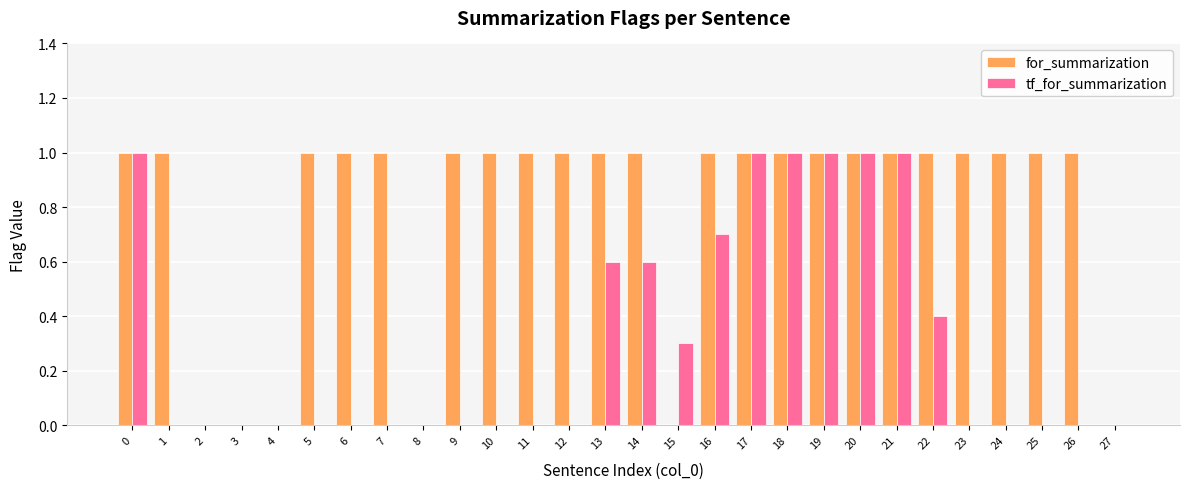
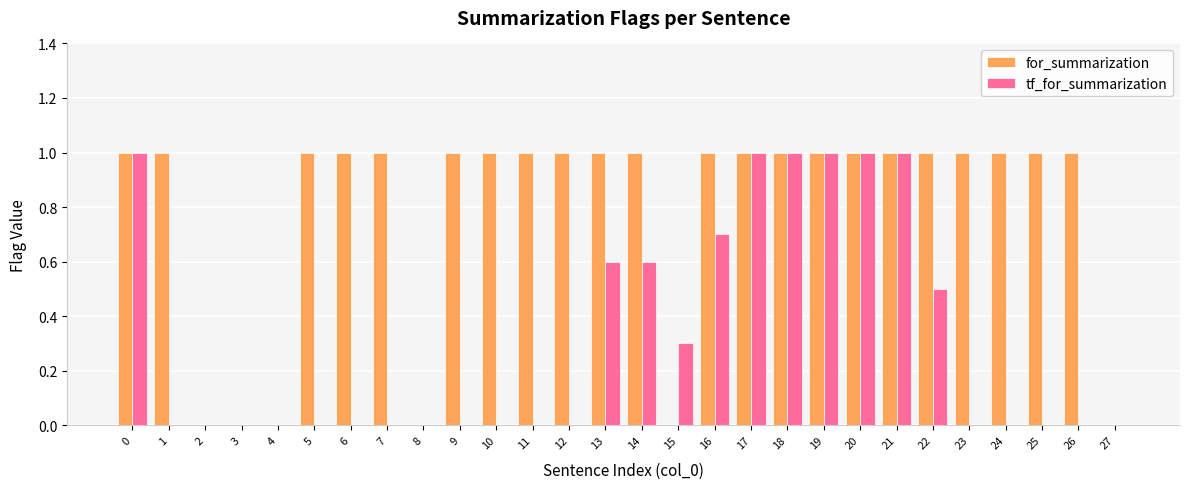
  {
    "for_summarization": {
      "0": 1.0,
      "1": 1.0,
      "2": 0.0,
      "3": 0.0,
      "4": 0.0,
      "5": 1.0,
      "6": 1.0,
      "7": 1.0,
      "8": 0.0,
      "9": 1.0,
      "10": 1.0,
      "11": 1.0,
      "12": 1.0,
      "13": 1.0,
      "14": 1.0,
      "15": 0.0,
      "16": 1.0,
      "17": 1.0,
      "18": 1.0,
      "19": 1.0,
      "20": 1.0,
      "21": 1.0,
      "22": 1.0,
      "23": 1.0,
      "24": 1.0,
      "25": 1.0,
      "26": 1.0,
      "27": 0.0
    },
    "tf_for_summarization": {
      "0": 1.0,
      "1": 0.0,
      "2": 0.0,
      "3": 0.0,
      "4": 0.0,
      "5": 0.0,
      "6": 0.0,
      "7": 0.0,
      "8": 0.0,
      "9": 0.0,
      "10": 0.0,
      "11": 0.0,
      "12": 0.0,
      "13": 0.6,
      "14": 0.6,
      "15": 0.3,
      "16": 0.7,
      "17": 1.0,
      "18": 1.0,
      "19": 1.0,
      "20": 1.0,
      "21": 1.0,
-     "22": 0.4,
+     "22": 0.5,
      "23": 0.0,
      "24": 0.0,
      "25": 0.0,
      "26": 0.0,
      "27": 0.0
    }
  }
